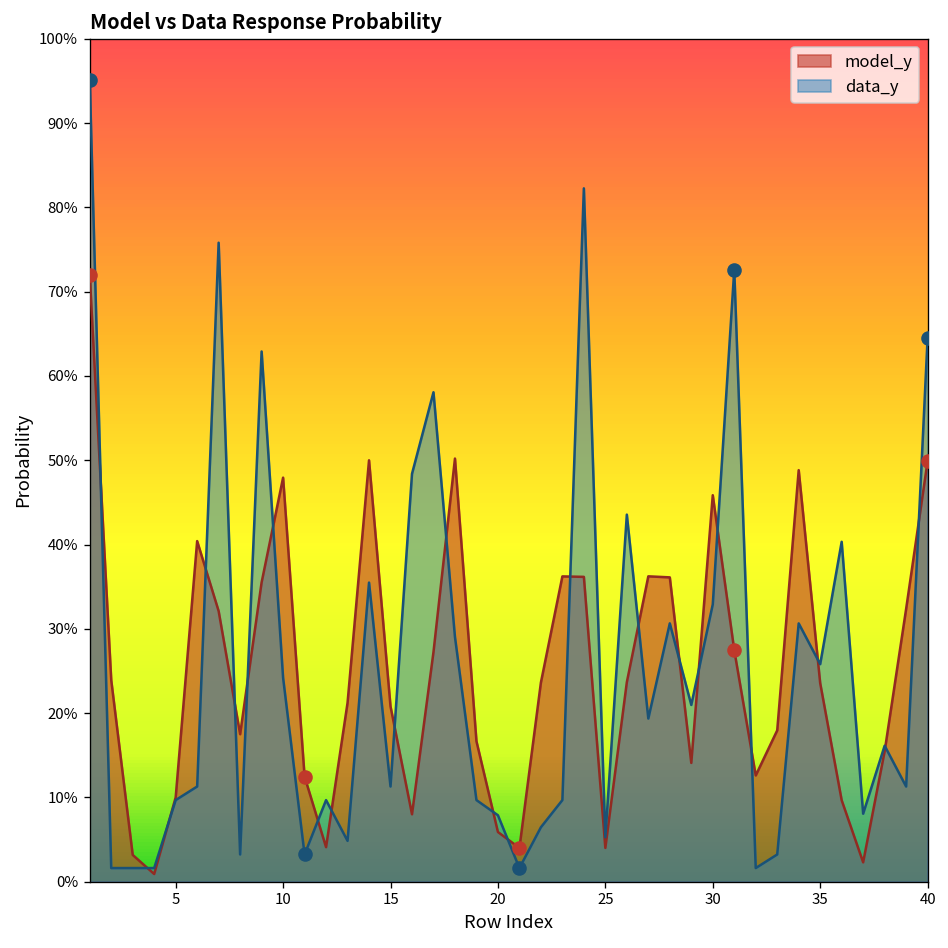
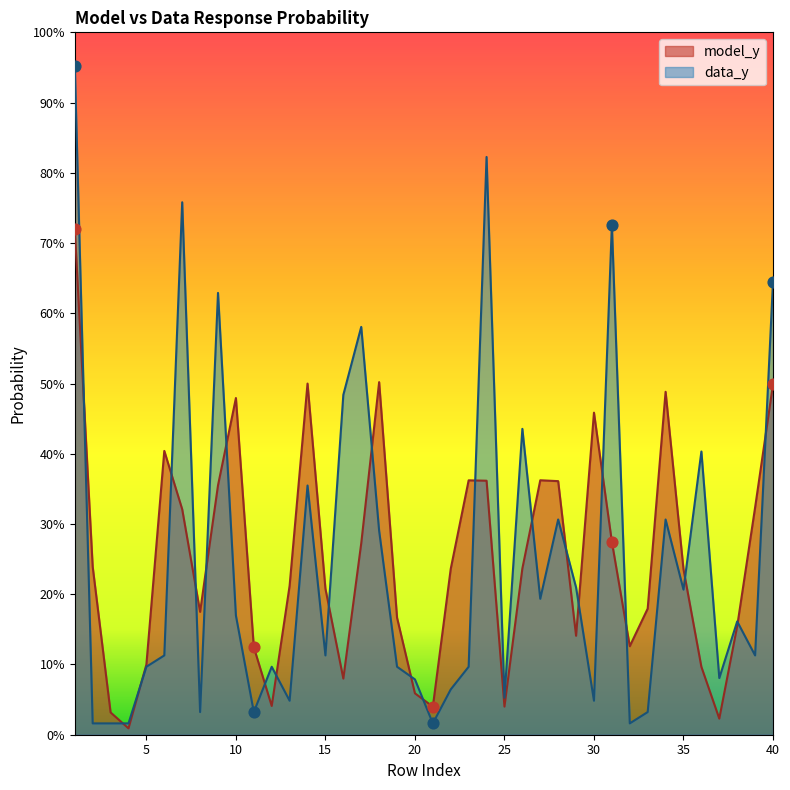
  {
    "data_y": {
-     "10": "24%",
+     "10": "17%",
      "15": "11%",
      "20": "8%",
      "25": "5%",
-     "30": "33%",
-     "35": "26%"
+     "30": "5%",
+     "35": "21%"
    }
  }
